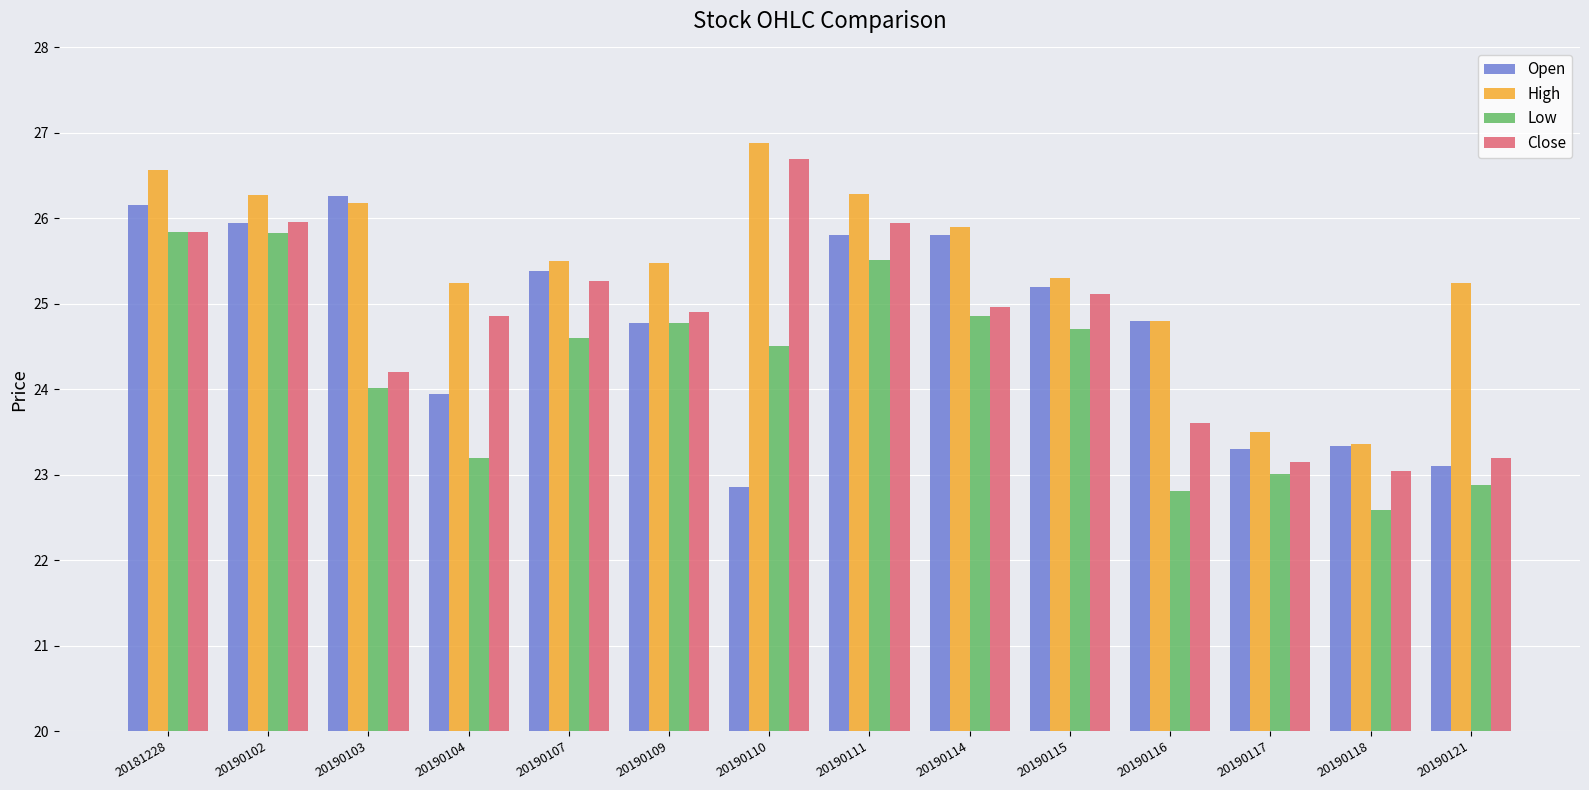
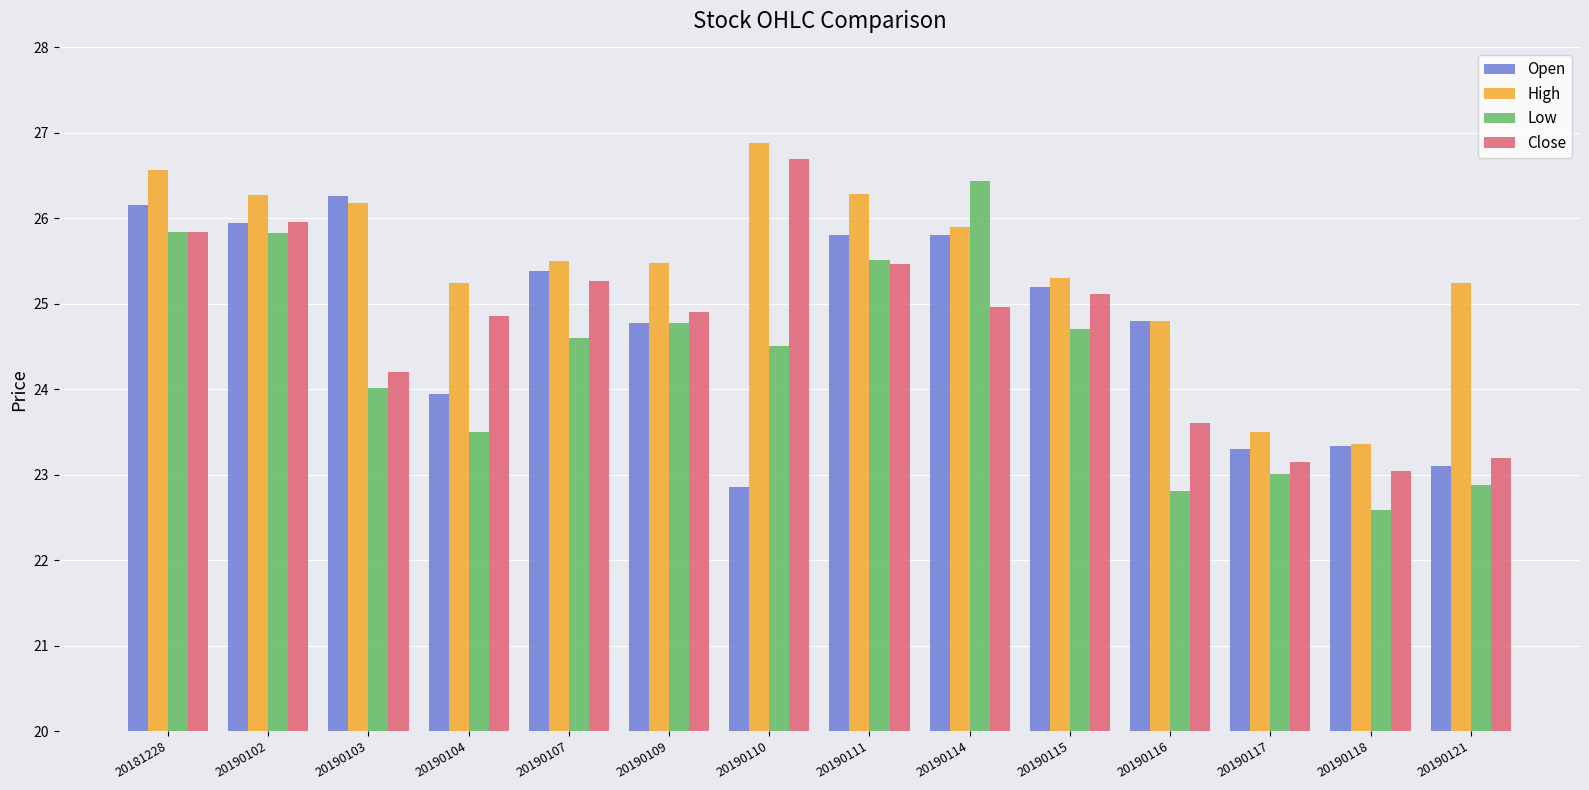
  {
    "Open": {
      "20181228": 26.2,
      "20190102": 26.0,
      "20190103": 26.3,
      "20190104": 23.9,
      "20190107": 25.4,
      "20190109": 24.8,
      "20190110": 22.9,
      "20190111": 25.8,
      "20190114": 25.8,
      "20190115": 25.2,
      "20190116": 24.8,
      "20190117": 23.3,
      "20190118": 23.3,
      "20190121": 23.1
    },
    "High": {
      "20181228": 26.6,
      "20190102": 26.3,
      "20190103": 26.2,
      "20190104": 25.2,
      "20190107": 25.5,
      "20190109": 25.5,
      "20190110": 26.9,
      "20190111": 26.3,
      "20190114": 25.9,
      "20190115": 25.3,
      "20190116": 24.8,
      "20190117": 23.5,
      "20190118": 23.4,
      "20190121": 25.2
    },
    "Low": {
      "20181228": 25.8,
      "20190102": 25.8,
      "20190103": 24.0,
-     "20190104": 23.2,
+     "20190104": 23.5,
      "20190107": 24.6,
      "20190109": 24.8,
      "20190110": 24.5,
      "20190111": 25.5,
-     "20190114": 24.9,
+     "20190114": 26.4,
      "20190115": 24.7,
      "20190116": 22.8,
      "20190117": 23.0,
      "20190118": 22.6,
      "20190121": 22.9
    },
    "Close": {
      "20181228": 25.8,
      "20190102": 26.0,
      "20190103": 24.2,
      "20190104": 24.9,
      "20190107": 25.3,
      "20190109": 24.9,
      "20190110": 26.7,
-     "20190111": 25.9,
+     "20190111": 25.5,
      "20190114": 25.0,
      "20190115": 25.1,
      "20190116": 23.6,
      "20190117": 23.2,
      "20190118": 23.0,
      "20190121": 23.2
    }
  }
